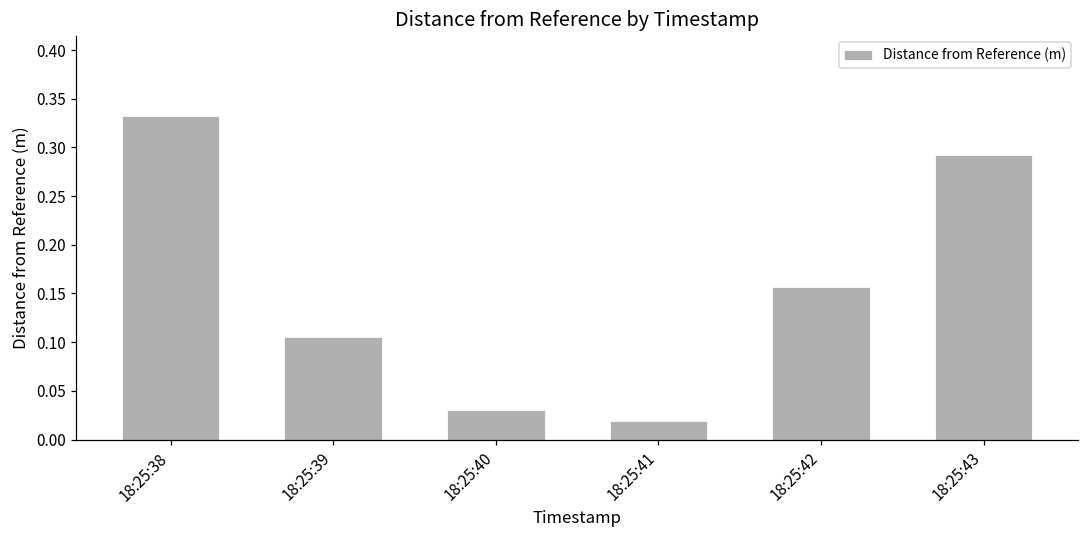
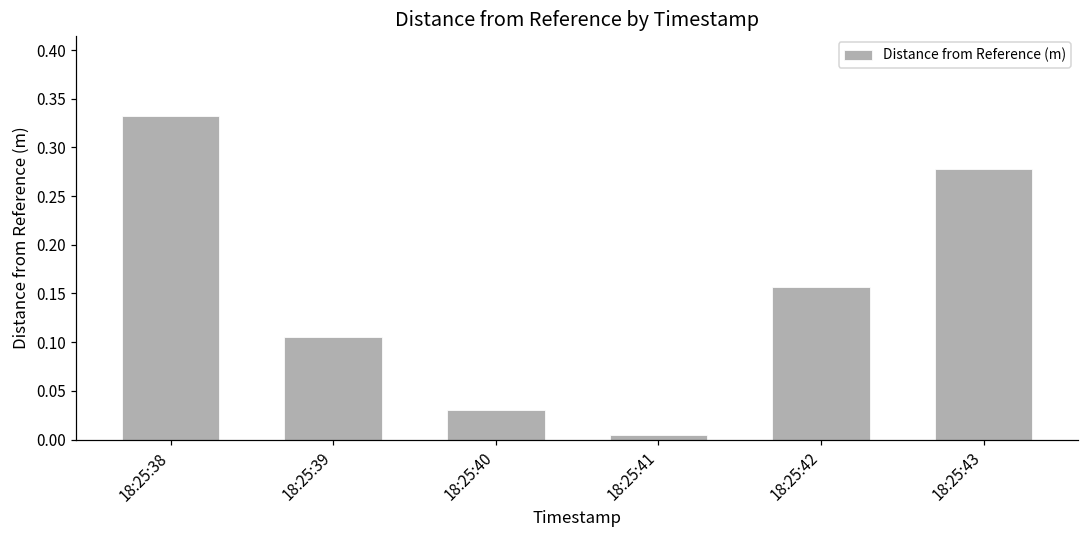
  {
    "18:25:38": 0.33,
    "18:25:39": 0.11,
    "18:25:40": 0.03,
-   "18:25:41": 0.02,
+   "18:25:41": 0.00,
    "18:25:42": 0.16,
-   "18:25:43": 0.29
+   "18:25:43": 0.28
  }
